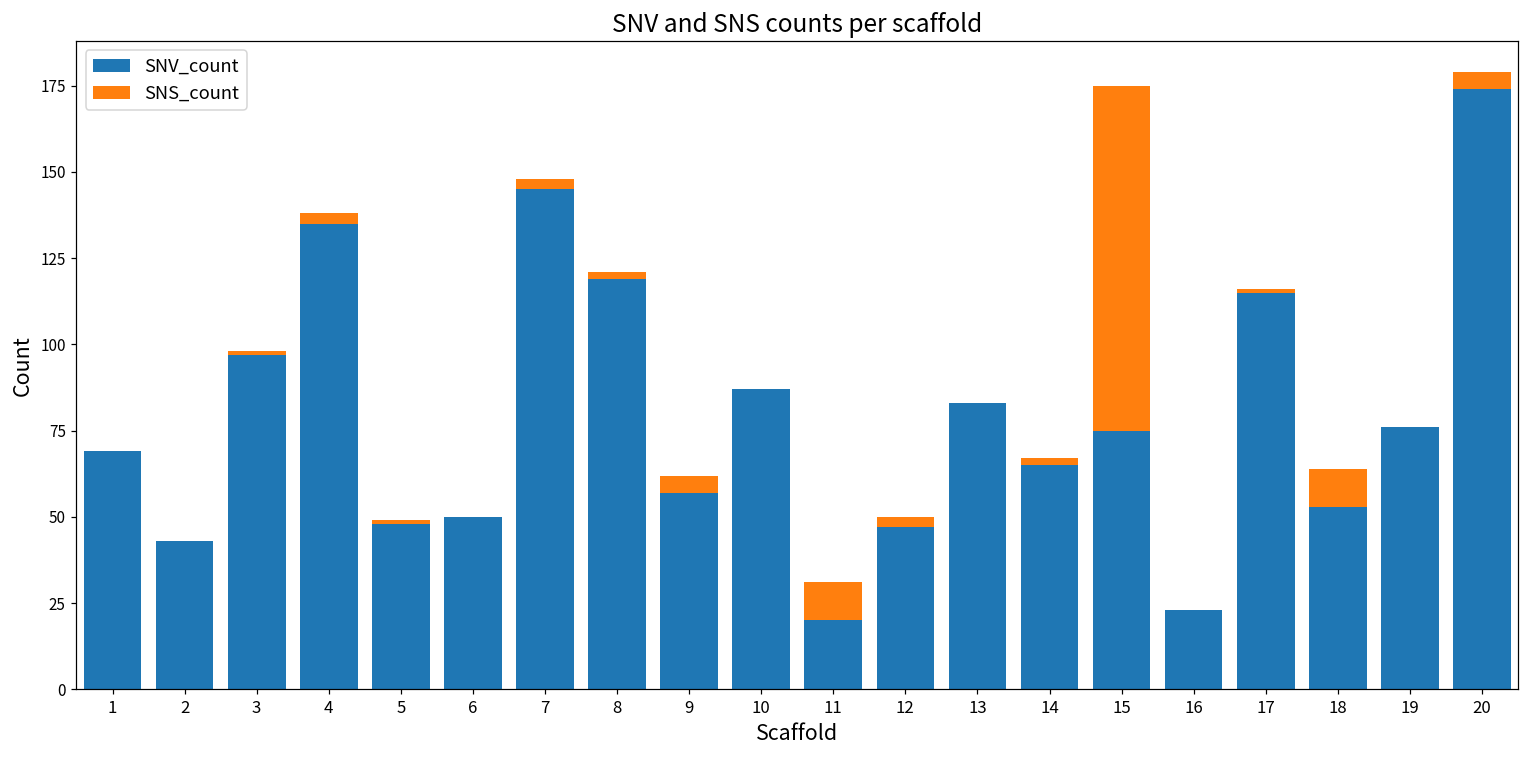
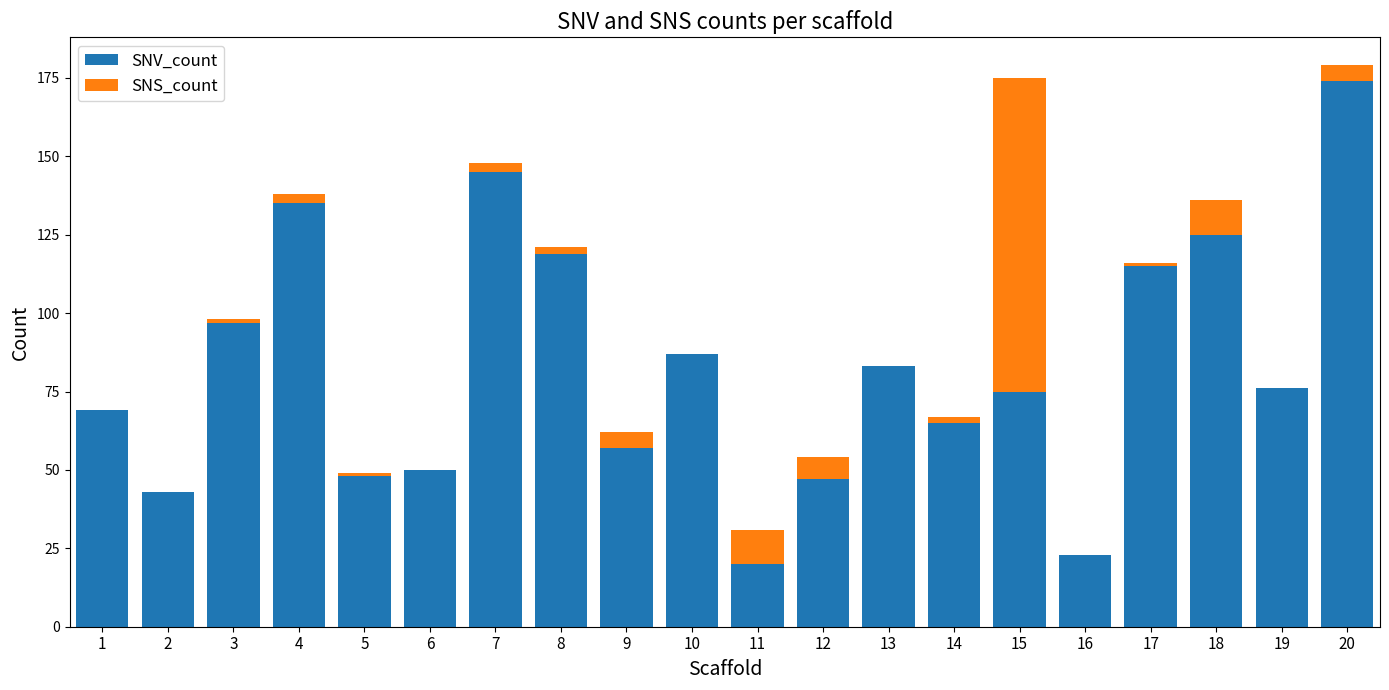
  {
    "SNV_count": {
      "1": 69,
      "2": 43,
      "3": 97,
      "4": 135,
      "5": 48,
      "6": 50,
      "7": 145,
      "8": 119,
      "9": 57,
      "10": 87,
      "11": 20,
      "12": 47,
      "13": 83,
      "14": 65,
      "15": 75,
      "16": 23,
      "17": 115,
-     "18": 53,
+     "18": 125,
      "19": 76,
      "20": 174
    },
    "SNS_count": {
      "1": 0,
      "2": 0,
      "3": 1,
      "4": 3,
      "5": 1,
      "6": 0,
      "7": 3,
      "8": 2,
      "9": 5,
      "10": 0,
      "11": 11,
-     "12": 3,
+     "12": 7,
      "13": 0,
      "14": 2,
      "15": 100,
      "16": 0,
      "17": 1,
      "18": 11,
      "19": 0,
      "20": 5
    }
  }
